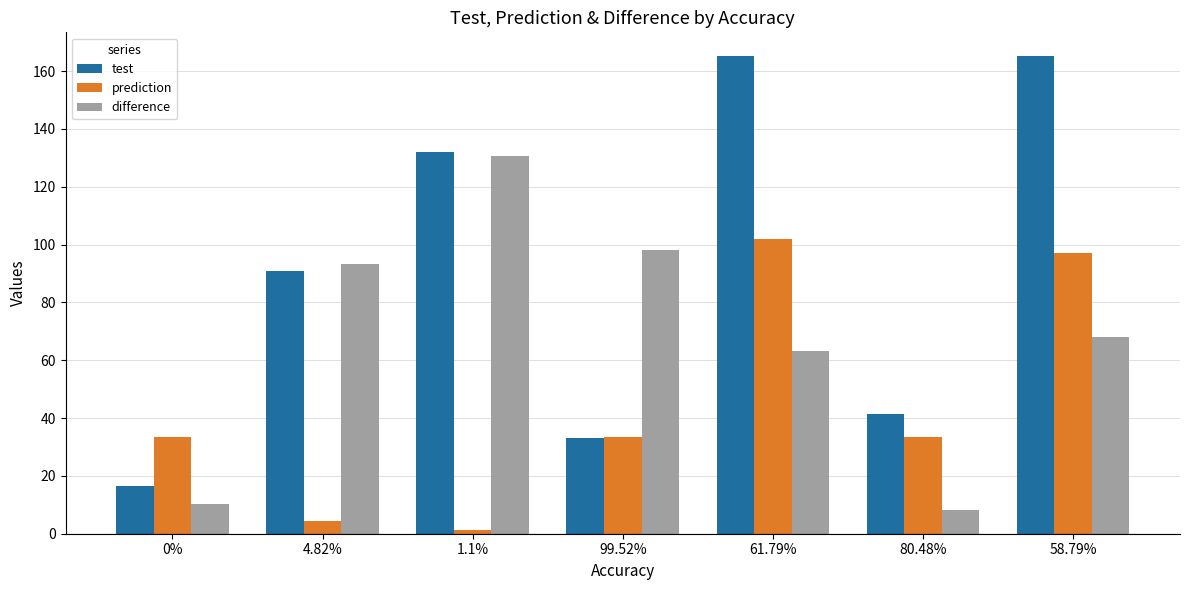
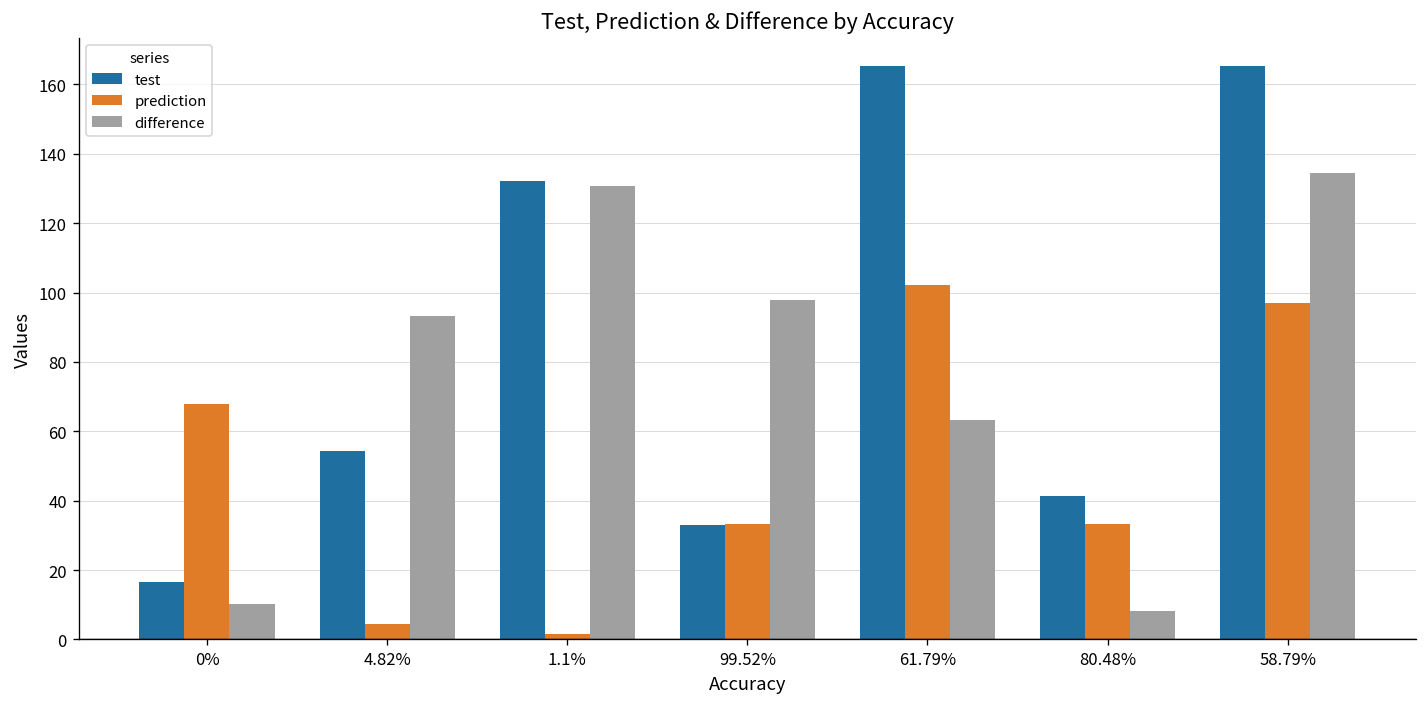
  {
    "test": {
      "0%": 17,
-     "4.82%": 91,
+     "4.82%": 54,
      "1.1%": 132,
      "99.52%": 33,
      "61.79%": 165,
      "80.48%": 41,
      "58.79%": 165
    },
    "prediction": {
-     "0%": 33,
+     "0%": 68,
      "4.82%": 4,
      "1.1%": 1,
      "99.52%": 33,
      "61.79%": 102,
      "80.48%": 33,
      "58.79%": 97
    },
    "difference": {
      "0%": 10,
      "4.82%": 93,
      "1.1%": 131,
      "99.52%": 98,
      "61.79%": 63,
      "80.48%": 8,
-     "58.79%": 68
+     "58.79%": 134
    }
  }
